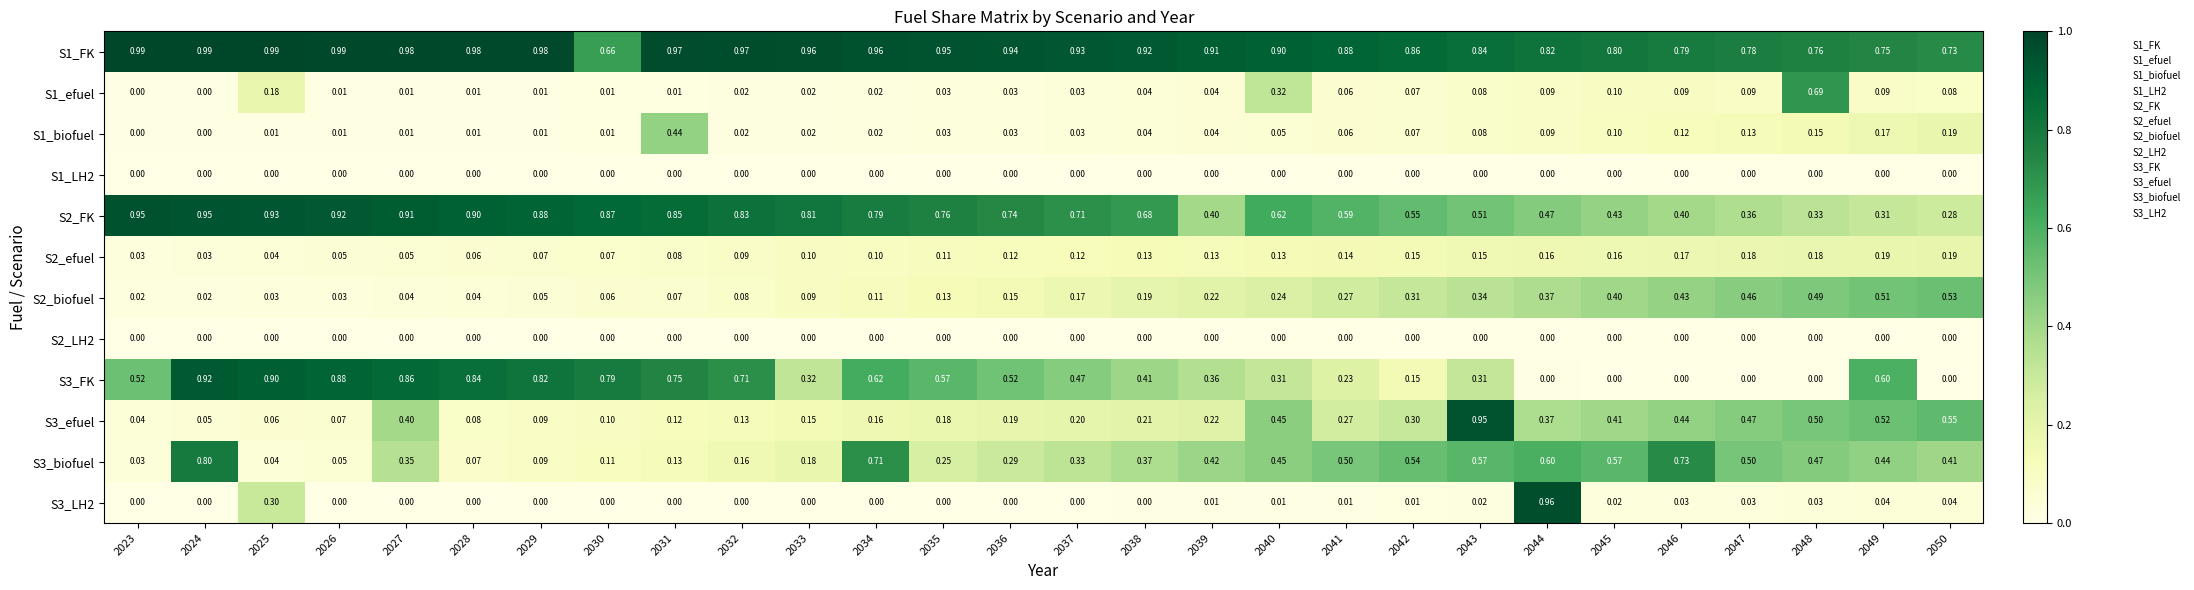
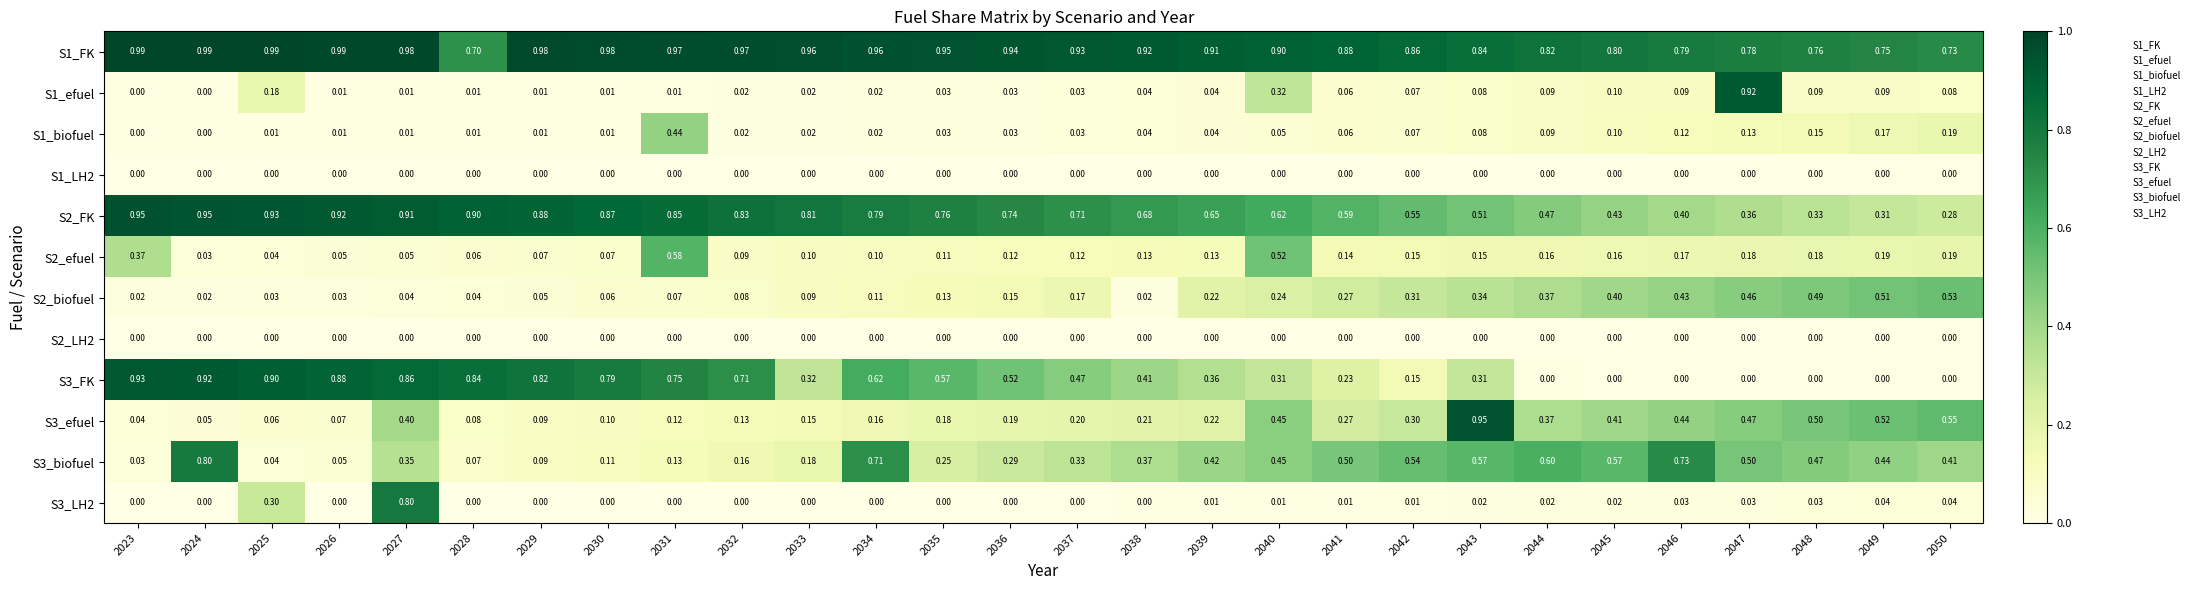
  {
    "S1_FK": {
      "2023": 0.99,
      "2024": 0.99,
      "2025": 0.99,
      "2026": 0.99,
      "2027": 0.98,
-     "2028": 0.98,
+     "2028": 0.70,
      "2029": 0.98,
-     "2030": 0.66,
+     "2030": 0.98,
      "2031": 0.97,
      "2032": 0.97,
      "2033": 0.96,
      "2034": 0.96,
      "2035": 0.95,
      "2036": 0.94,
      "2037": 0.93,
      "2038": 0.92,
      "2039": 0.91,
      "2040": 0.90,
      "2041": 0.88,
      "2042": 0.86,
      "2043": 0.84,
      "2044": 0.82,
      "2045": 0.80,
      "2046": 0.79,
      "2047": 0.78,
      "2048": 0.76,
      "2049": 0.75,
      "2050": 0.73
    },
    "S1_efuel": {
      "2023": 0.00,
      "2024": 0.00,
      "2025": 0.18,
      "2026": 0.01,
      "2027": 0.01,
      "2028": 0.01,
      "2029": 0.01,
      "2030": 0.01,
      "2031": 0.01,
      "2032": 0.02,
      "2033": 0.02,
      "2034": 0.02,
      "2035": 0.03,
      "2036": 0.03,
      "2037": 0.03,
      "2038": 0.04,
      "2039": 0.04,
      "2040": 0.32,
      "2041": 0.06,
      "2042": 0.07,
      "2043": 0.08,
      "2044": 0.09,
      "2045": 0.10,
      "2046": 0.09,
-     "2047": 0.09,
-     "2048": 0.69,
+     "2047": 0.92,
+     "2048": 0.09,
      "2049": 0.09,
      "2050": 0.08
    },
    "S2_FK": {
      "2023": 0.95,
      "2024": 0.95,
      "2025": 0.93,
      "2026": 0.92,
      "2027": 0.91,
      "2028": 0.90,
      "2029": 0.88,
      "2030": 0.87,
      "2031": 0.85,
      "2032": 0.83,
      "2033": 0.81,
      "2034": 0.79,
      "2035": 0.76,
      "2036": 0.74,
      "2037": 0.71,
      "2038": 0.68,
-     "2039": 0.40,
+     "2039": 0.65,
      "2040": 0.62,
      "2041": 0.59,
      "2042": 0.55,
      "2043": 0.51,
      "2044": 0.47,
      "2045": 0.43,
      "2046": 0.40,
      "2047": 0.36,
      "2048": 0.33,
      "2049": 0.31,
      "2050": 0.28
    },
    "S2_efuel": {
-     "2023": 0.03,
+     "2023": 0.37,
      "2024": 0.03,
      "2025": 0.04,
      "2026": 0.05,
      "2027": 0.05,
      "2028": 0.06,
      "2029": 0.07,
      "2030": 0.07,
-     "2031": 0.08,
+     "2031": 0.58,
      "2032": 0.09,
      "2033": 0.10,
      "2034": 0.10,
      "2035": 0.11,
      "2036": 0.12,
      "2037": 0.12,
      "2038": 0.13,
      "2039": 0.13,
-     "2040": 0.13,
+     "2040": 0.52,
      "2041": 0.14,
      "2042": 0.15,
      "2043": 0.15,
      "2044": 0.16,
      "2045": 0.16,
      "2046": 0.17,
      "2047": 0.18,
      "2048": 0.18,
      "2049": 0.19,
      "2050": 0.19
    },
    "S2_biofuel": {
      "2023": 0.02,
      "2024": 0.02,
      "2025": 0.03,
      "2026": 0.03,
      "2027": 0.04,
      "2028": 0.04,
      "2029": 0.05,
      "2030": 0.06,
      "2031": 0.07,
      "2032": 0.08,
      "2033": 0.09,
      "2034": 0.11,
      "2035": 0.13,
      "2036": 0.15,
      "2037": 0.17,
-     "2038": 0.19,
+     "2038": 0.02,
      "2039": 0.22,
      "2040": 0.24,
      "2041": 0.27,
      "2042": 0.31,
      "2043": 0.34,
      "2044": 0.37,
      "2045": 0.40,
      "2046": 0.43,
      "2047": 0.46,
      "2048": 0.49,
      "2049": 0.51,
      "2050": 0.53
    },
    "S3_FK": {
-     "2023": 0.52,
+     "2023": 0.93,
      "2024": 0.92,
      "2025": 0.90,
      "2026": 0.88,
      "2027": 0.86,
      "2028": 0.84,
      "2029": 0.82,
      "2030": 0.79,
      "2031": 0.75,
      "2032": 0.71,
      "2033": 0.32,
      "2034": 0.62,
      "2035": 0.57,
      "2036": 0.52,
      "2037": 0.47,
      "2038": 0.41,
      "2039": 0.36,
      "2040": 0.31,
      "2041": 0.23,
      "2042": 0.15,
      "2043": 0.31,
      "2044": 0.00,
      "2045": 0.00,
      "2046": 0.00,
      "2047": 0.00,
      "2048": 0.00,
-     "2049": 0.60,
+     "2049": 0.00,
      "2050": 0.00
    },
    "S3_LH2": {
      "2023": 0.00,
      "2024": 0.00,
      "2025": 0.30,
      "2026": 0.00,
-     "2027": 0.00,
+     "2027": 0.80,
      "2028": 0.00,
      "2029": 0.00,
      "2030": 0.00,
      "2031": 0.00,
      "2032": 0.00,
      "2033": 0.00,
      "2034": 0.00,
      "2035": 0.00,
      "2036": 0.00,
      "2037": 0.00,
      "2038": 0.00,
      "2039": 0.01,
      "2040": 0.01,
      "2041": 0.01,
      "2042": 0.01,
      "2043": 0.02,
-     "2044": 0.96,
+     "2044": 0.02,
      "2045": 0.02,
      "2046": 0.03,
      "2047": 0.03,
      "2048": 0.03,
      "2049": 0.04,
      "2050": 0.04
    }
  }
